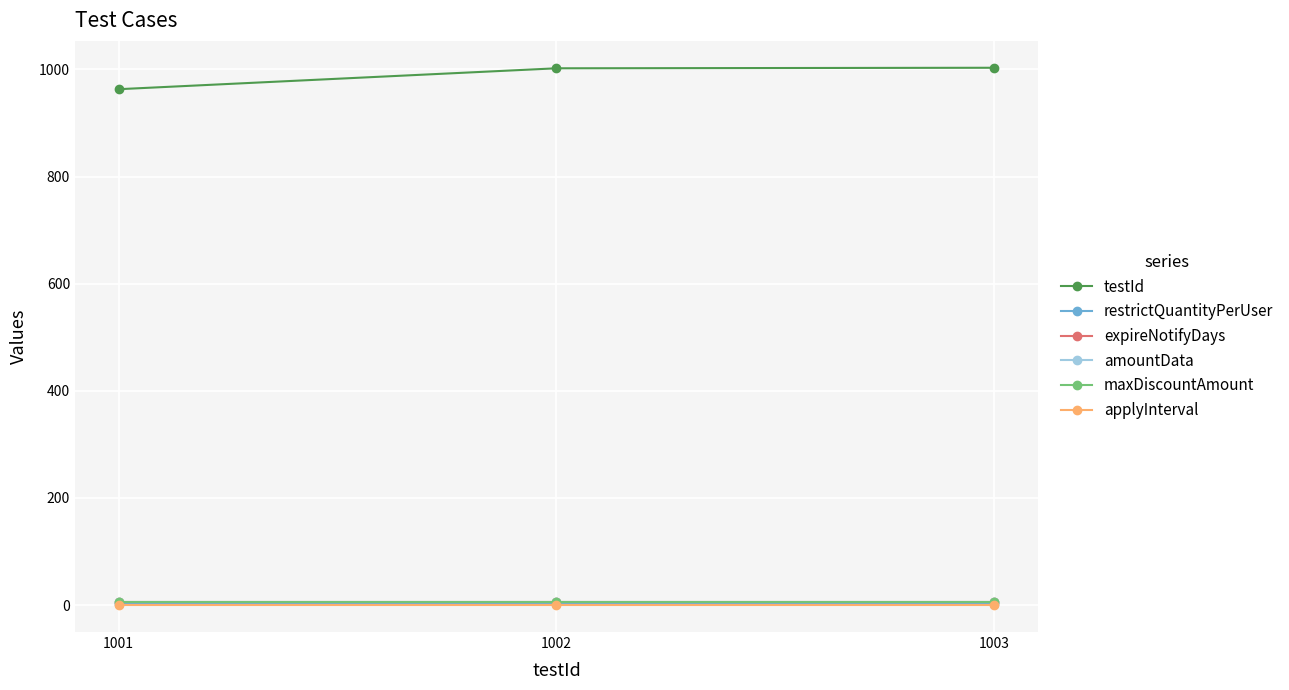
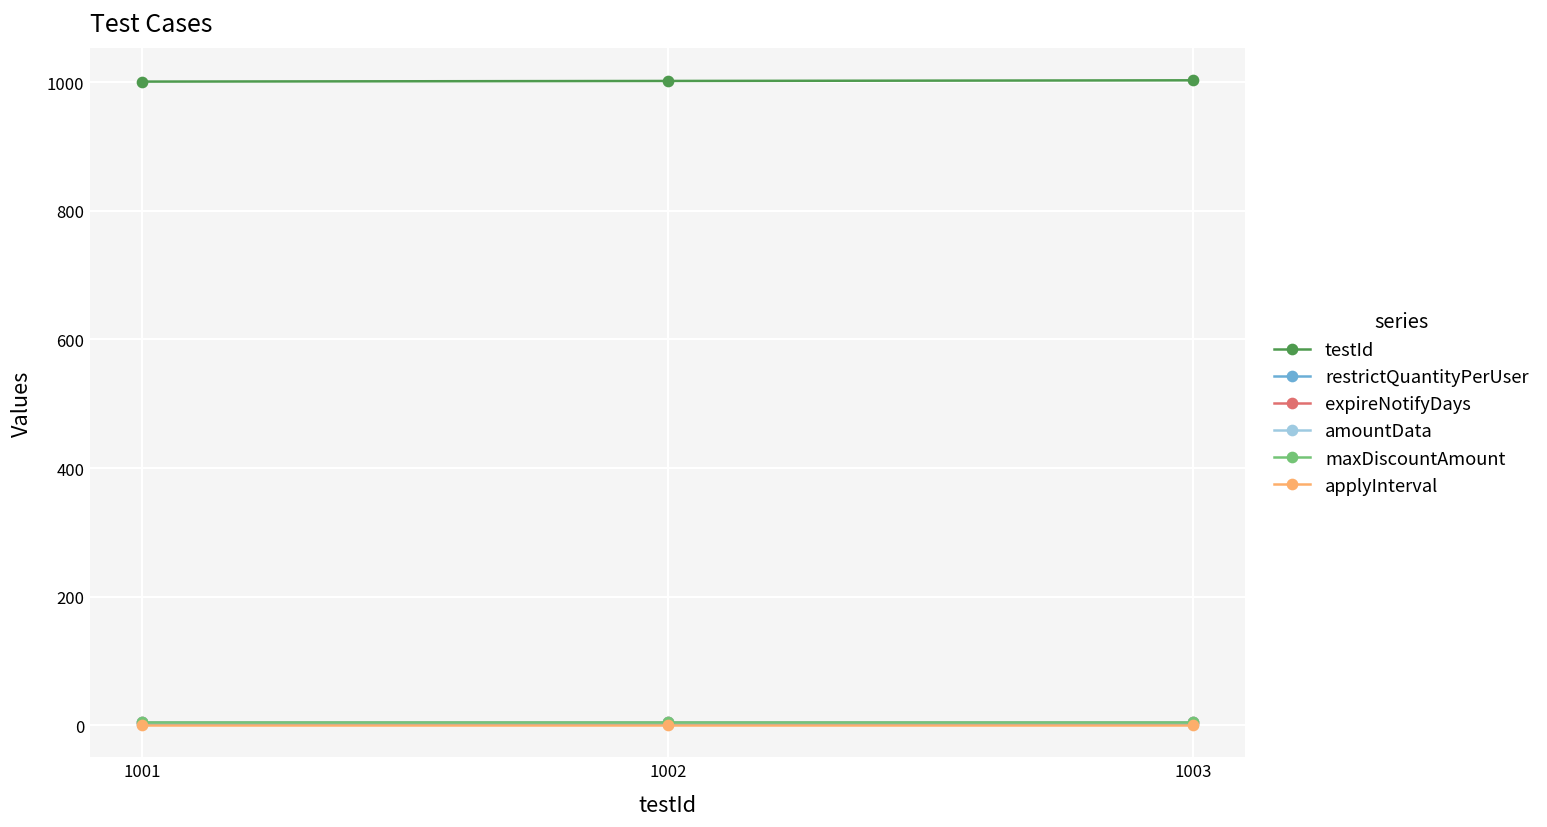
  {
    "testId": {
-     "1001": 960,
+     "1001": 1000,
      "1002": 1000,
      "1003": 1000
    }
  }
